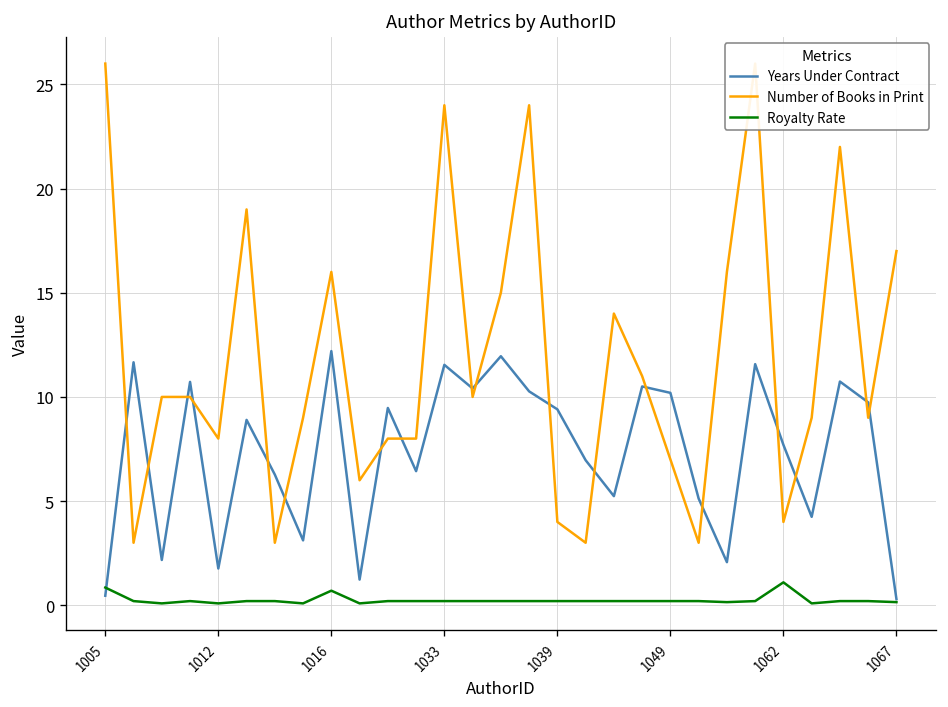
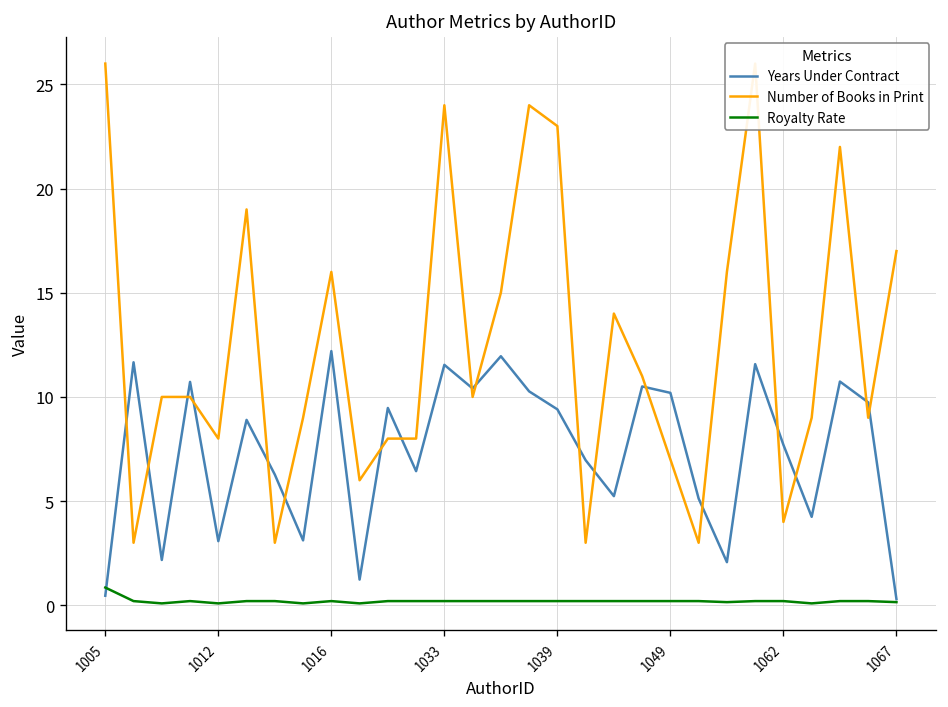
  {
    "Years Under Contract": {
      "1005": 0.5,
-     "1012": 1.8,
+     "1012": 3.1,
      "1016": 12.2,
      "1033": 11.5,
      "1039": 9.4,
      "1049": 10.2,
      "1062": 7.7
    },
    "Number of Books in Print": {
      "1005": 26,
      "1012": 8,
      "1016": 16,
      "1033": 24,
-     "1039": 4,
+     "1039": 23,
      "1049": 7,
      "1062": 4,
      "1067": 17
    },
    "Royalty Rate": {
      "1005": 0.9,
      "1012": 0.1,
-     "1016": 0.7,
+     "1016": 0.2,
      "1033": 0.2,
      "1039": 0.2,
      "1049": 0.2,
-     "1062": 1.1
+     "1062": 0.2
    }
  }
